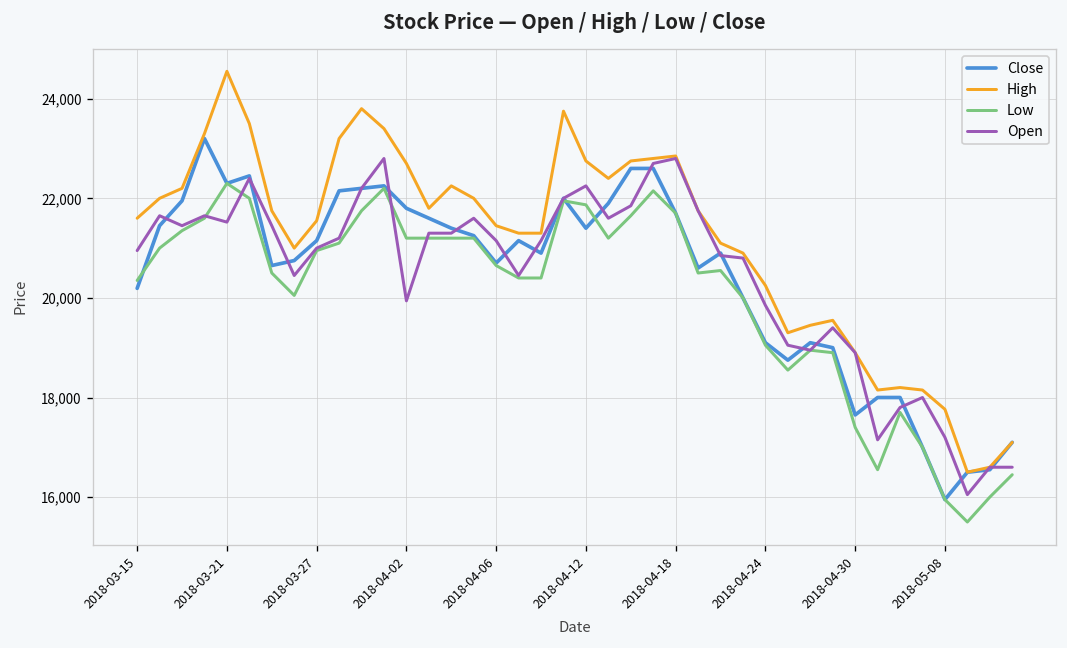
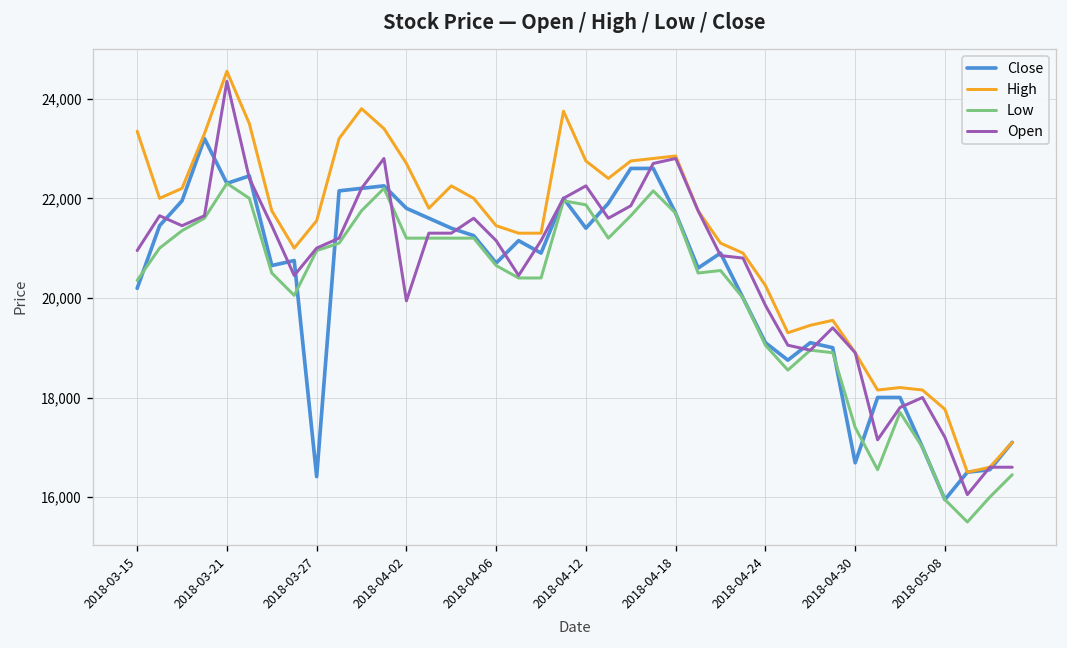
  {
    "Close": {
      "2018-03-15": "20,200",
-     "2018-03-27": "21,200",
+     "2018-03-27": "16,400",
      "2018-04-02": "21,800",
      "2018-04-12": "21,400",
-     "2018-04-30": "17,700"
+     "2018-04-30": "16,700"
    },
    "High": {
-     "2018-03-15": "21,600",
+     "2018-03-15": "23,300",
      "2018-03-21": "24,600",
      "2018-03-27": "21,600",
      "2018-04-02": "22,700",
      "2018-04-06": "21,500",
      "2018-04-12": "22,800",
      "2018-04-24": "20,300",
      "2018-05-08": "17,800"
    },
    "Low": {
      "2018-03-15": "20,400",
      "2018-04-02": "21,200",
      "2018-04-12": "21,900",
      "2018-04-30": "17,400"
    },
    "Open": {
      "2018-03-15": "21,000",
-     "2018-03-21": "21,500",
+     "2018-03-21": "24,400",
      "2018-04-02": "19,900",
      "2018-04-06": "21,200",
      "2018-04-12": "22,300",
      "2018-04-24": "19,900",
      "2018-05-08": "17,200"
    }
  }
